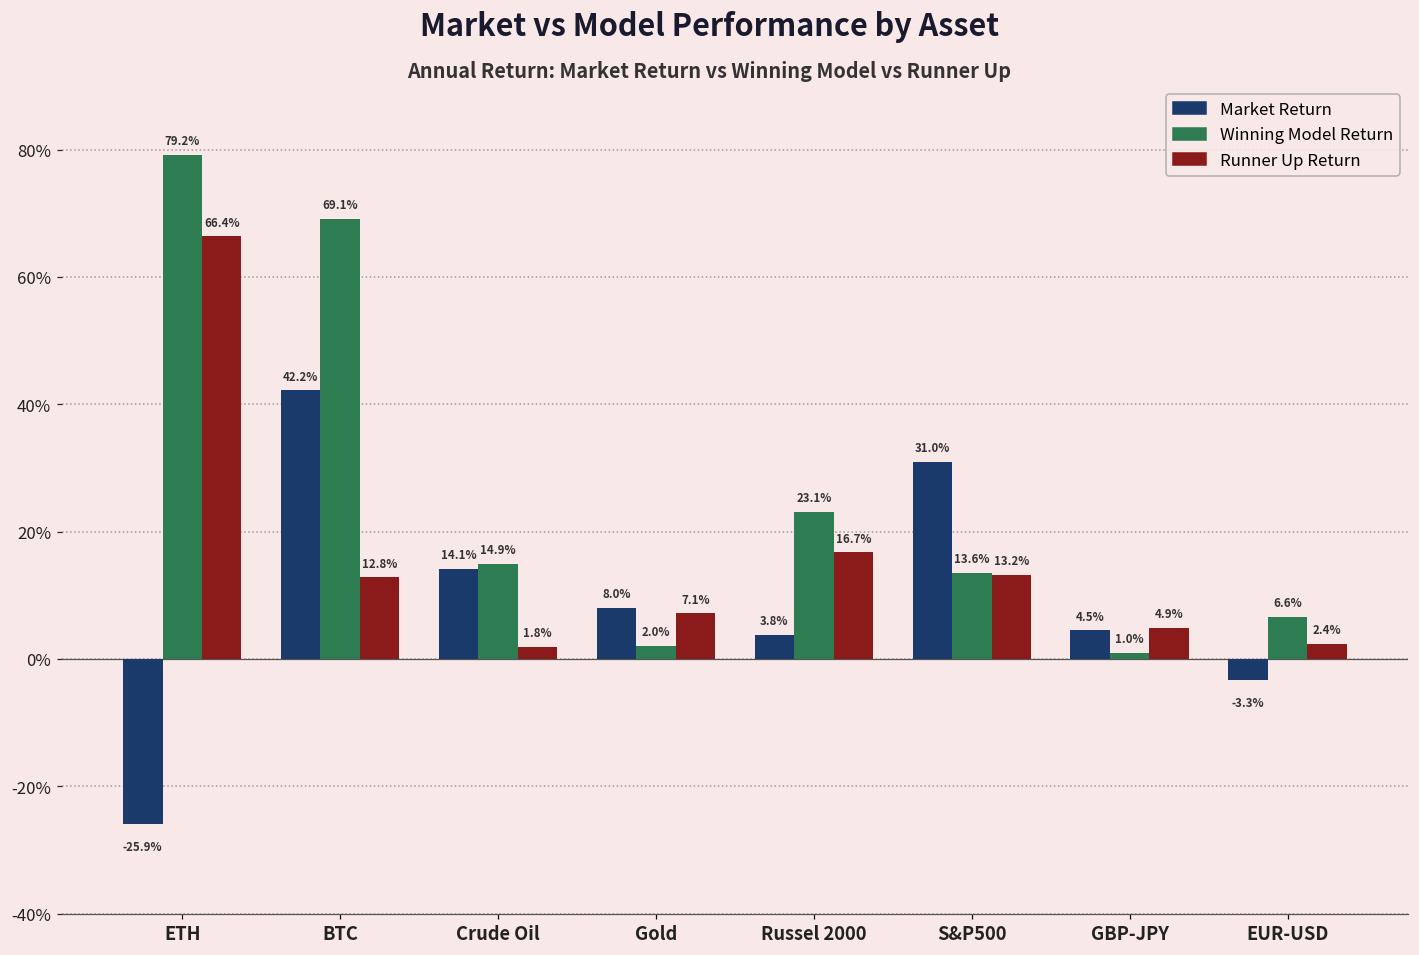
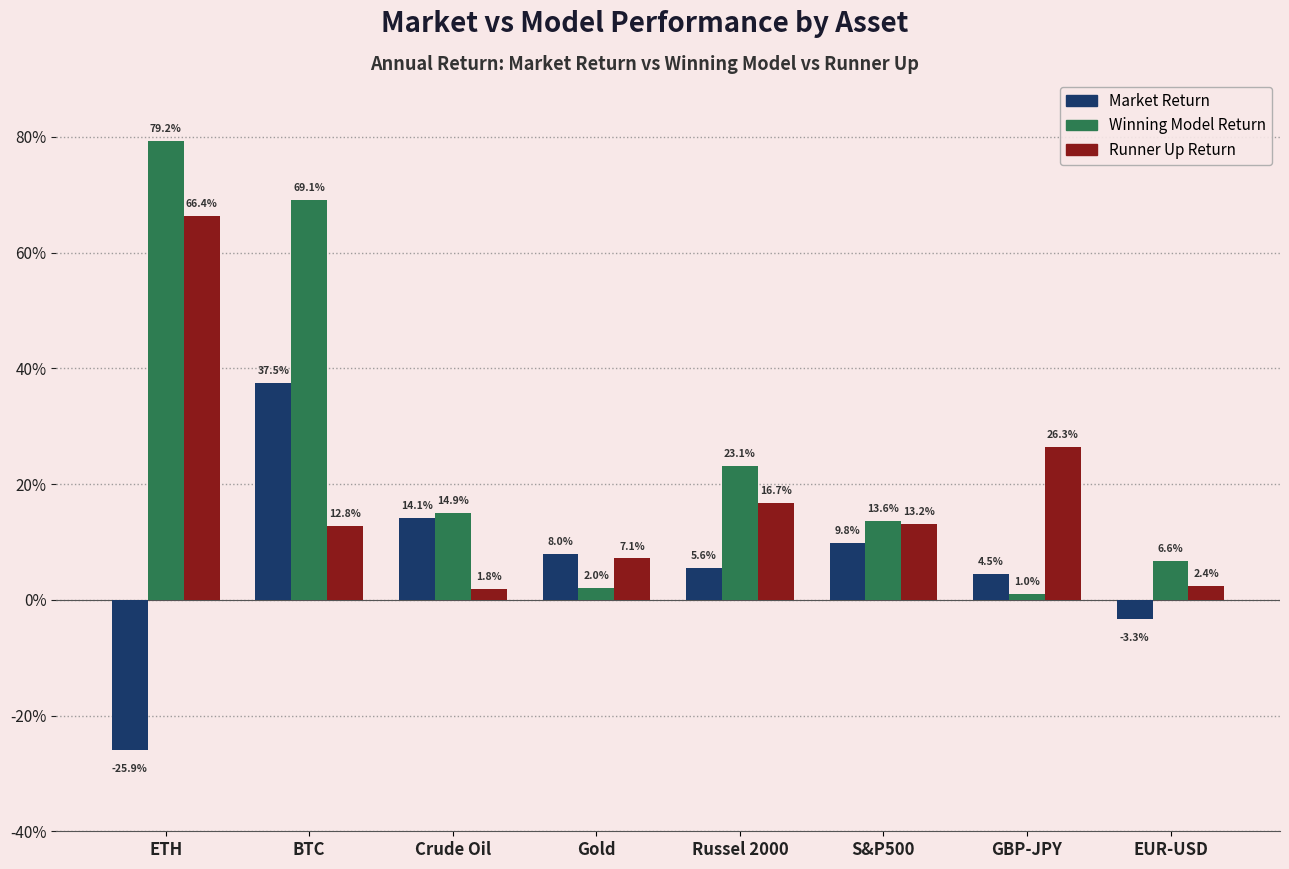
  {
    "Market Return": {
      "ETH": "-25.9%",
-     "BTC": "42.2%",
+     "BTC": "37.5%",
      "Crude Oil": "14.1%",
      "Gold": "8.0%",
-     "Russel 2000": "3.8%",
-     "S&P500": "31.0%",
+     "Russel 2000": "5.6%",
+     "S&P500": "9.8%",
      "GBP-JPY": "4.5%",
      "EUR-USD": "-3.3%"
    },
    "Winning Model Return": {
      "ETH": "79.2%",
      "BTC": "69.1%",
      "Crude Oil": "14.9%",
      "Gold": "2.0%",
      "Russel 2000": "23.1%",
      "S&P500": "13.6%",
      "GBP-JPY": "1.0%",
      "EUR-USD": "6.6%"
    },
    "Runner Up Return": {
      "ETH": "66.4%",
      "BTC": "12.8%",
      "Crude Oil": "1.8%",
      "Gold": "7.1%",
      "Russel 2000": "16.7%",
      "S&P500": "13.2%",
-     "GBP-JPY": "4.9%",
+     "GBP-JPY": "26.3%",
      "EUR-USD": "2.4%"
    }
  }
